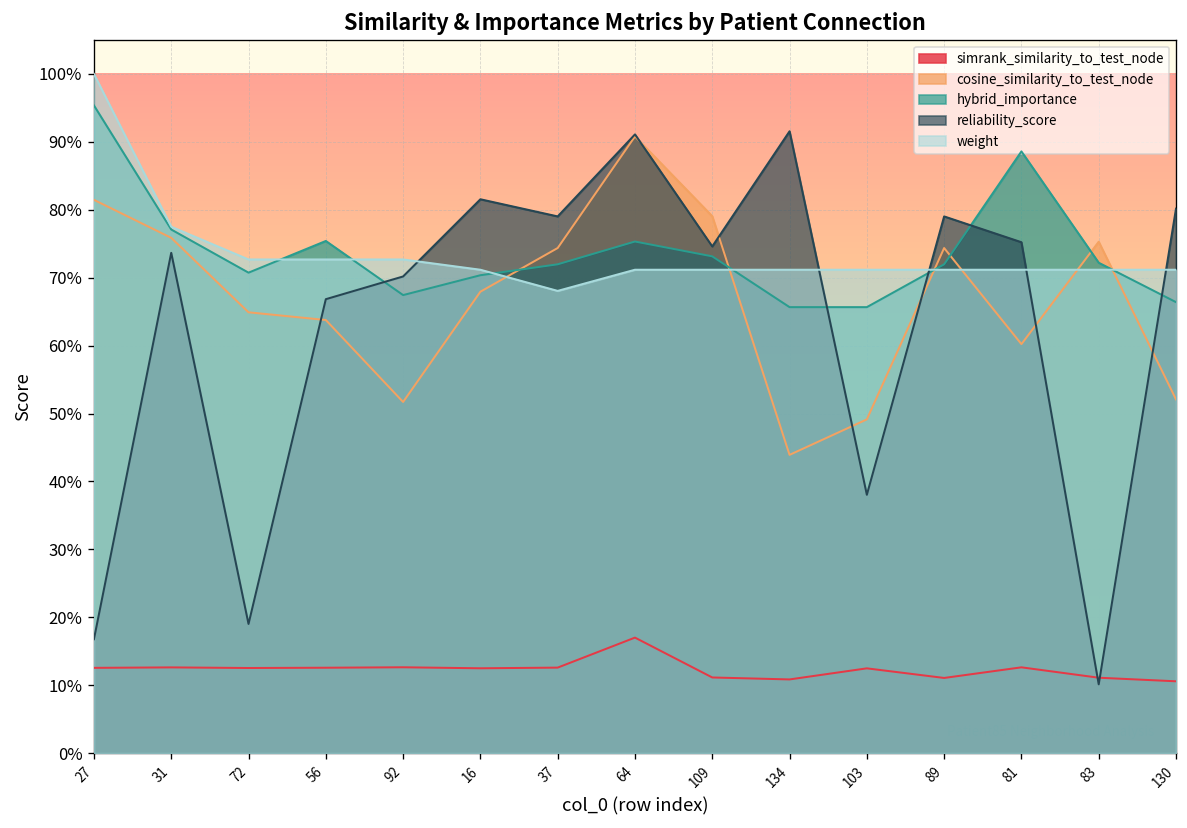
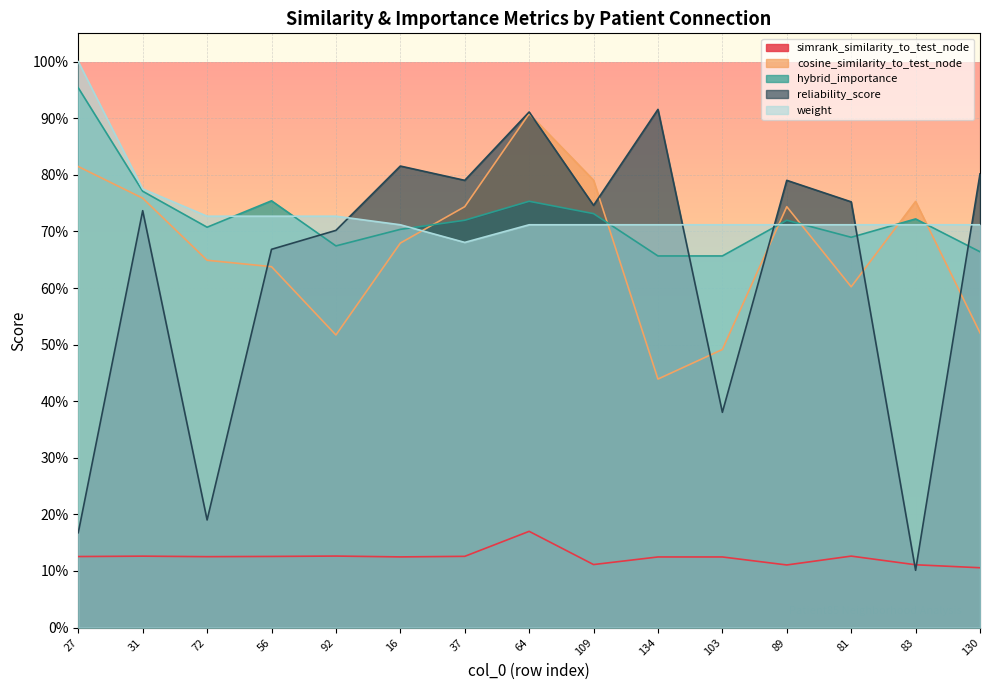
  {
    "simrank_similarity_to_test_node": {
      "27": "13%",
      "31": "13%",
      "72": "13%",
      "56": "13%",
      "92": "13%",
      "16": "12%",
      "37": "13%",
      "64": "17%",
      "109": "11%",
-     "134": "11%",
+     "134": "12%",
      "103": "12%",
      "89": "11%",
      "81": "13%",
      "83": "11%",
      "130": "11%"
    },
    "cosine_similarity_to_test_node": {
      "27": "81%",
      "31": "76%",
      "72": "65%",
      "56": "64%",
      "92": "52%",
      "16": "68%",
      "37": "74%",
      "109": "79%",
      "134": "44%",
      "103": "49%",
      "89": "74%",
      "81": "60%",
      "83": "75%",
      "130": "52%"
    },
    "hybrid_importance": {
      "27": "95%",
      "72": "71%",
      "56": "75%",
      "92": "67%",
      "16": "70%",
      "37": "72%",
      "64": "75%",
      "109": "73%",
      "134": "66%",
      "103": "66%",
      "89": "72%",
-     "81": "89%",
+     "81": "69%",
      "83": "72%",
      "130": "66%"
    },
    "reliability_score": {
      "27": "17%",
      "31": "74%",
      "72": "19%",
      "56": "67%",
      "92": "70%",
      "16": "82%",
      "37": "79%",
      "109": "75%",
      "134": "92%",
      "103": "38%",
      "89": "79%",
      "81": "75%",
      "83": "10%",
      "130": "80%"
    },
    "weight": {
      "27": "100%",
      "72": "73%",
      "56": "73%",
      "92": "73%",
      "16": "71%",
      "37": "68%",
      "64": "71%",
      "109": "71%",
      "134": "71%",
      "103": "71%",
      "89": "71%",
      "81": "71%",
      "83": "71%",
      "130": "71%"
    }
  }
